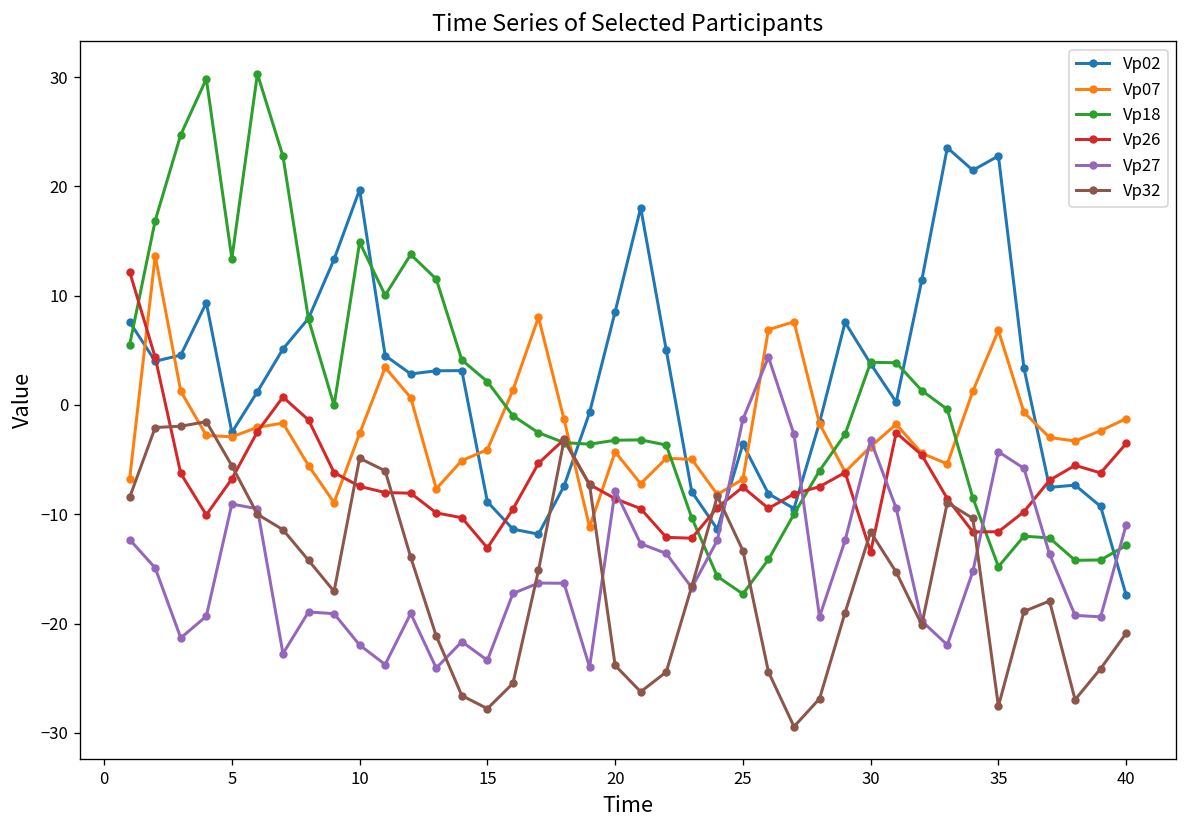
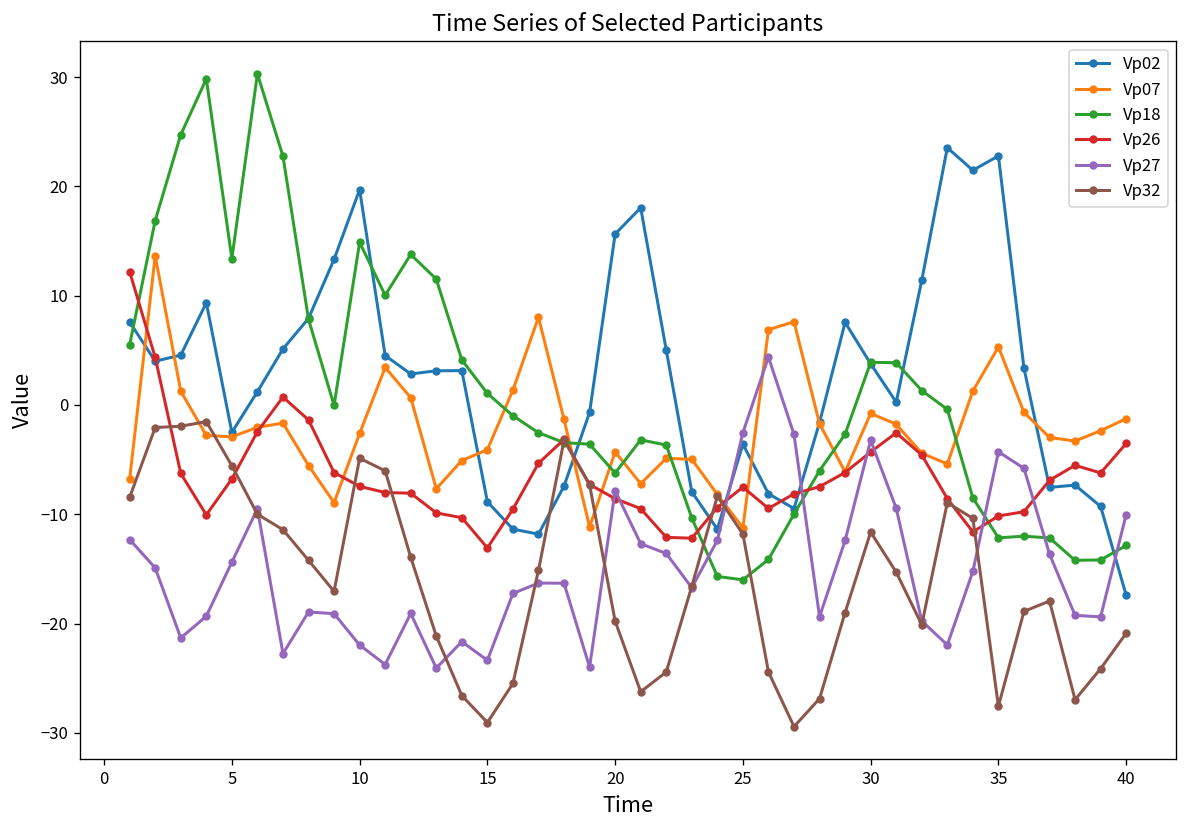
  {
    "Vp02": {
      "5": -3,
      "10": 20,
      "15": -9,
-     "20": 9,
+     "20": 16,
      "25": -4,
      "35": 23,
      "40": -17
    },
    "Vp07": {
      "5": -3,
      "10": -3,
      "15": -4,
      "20": -4,
-     "25": -7,
-     "30": -4,
-     "35": 7,
+     "25": -11,
+     "30": -1,
+     "35": 5,
      "40": -1
    },
    "Vp18": {
      "5": 13,
      "10": 15,
-     "15": 2,
-     "20": -3,
-     "25": -17,
-     "35": -15,
+     "15": 1,
+     "20": -6,
+     "25": -16,
+     "35": -12,
      "40": -13
    },
    "Vp26": {
      "5": -7,
      "10": -7,
      "15": -13,
      "20": -9,
      "25": -8,
-     "30": -13,
-     "35": -12,
+     "30": -4,
+     "35": -10,
      "40": -4
    },
    "Vp27": {
-     "5": -9,
+     "5": -14,
      "10": -22,
      "15": -23,
      "20": -8,
-     "25": -1,
+     "25": -3,
      "30": -3,
      "35": -4,
-     "40": -11
+     "40": -10
    },
    "Vp32": {
      "5": -6,
      "10": -5,
-     "15": -28,
-     "20": -24,
-     "25": -13,
+     "15": -29,
+     "20": -20,
+     "25": -12,
      "30": -12,
      "35": -28,
      "40": -21
    }
  }
